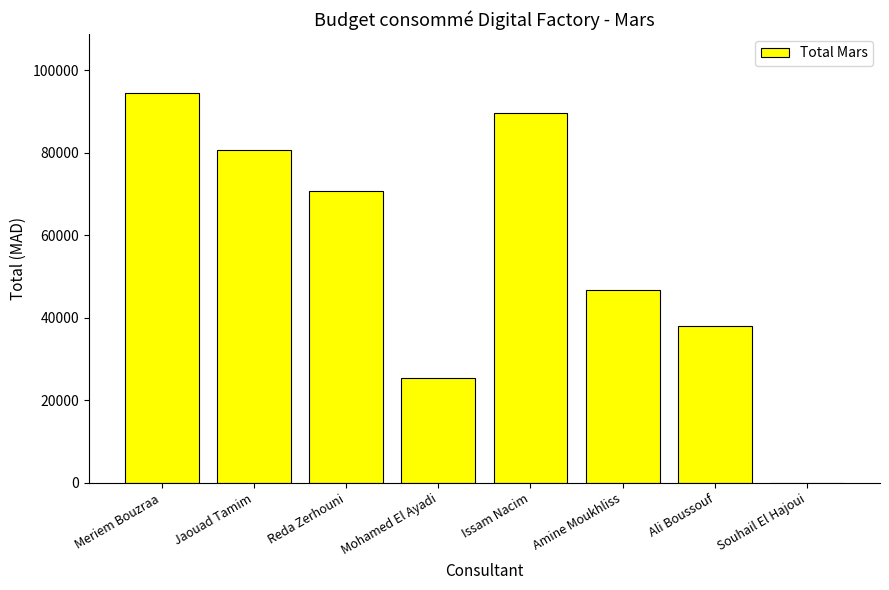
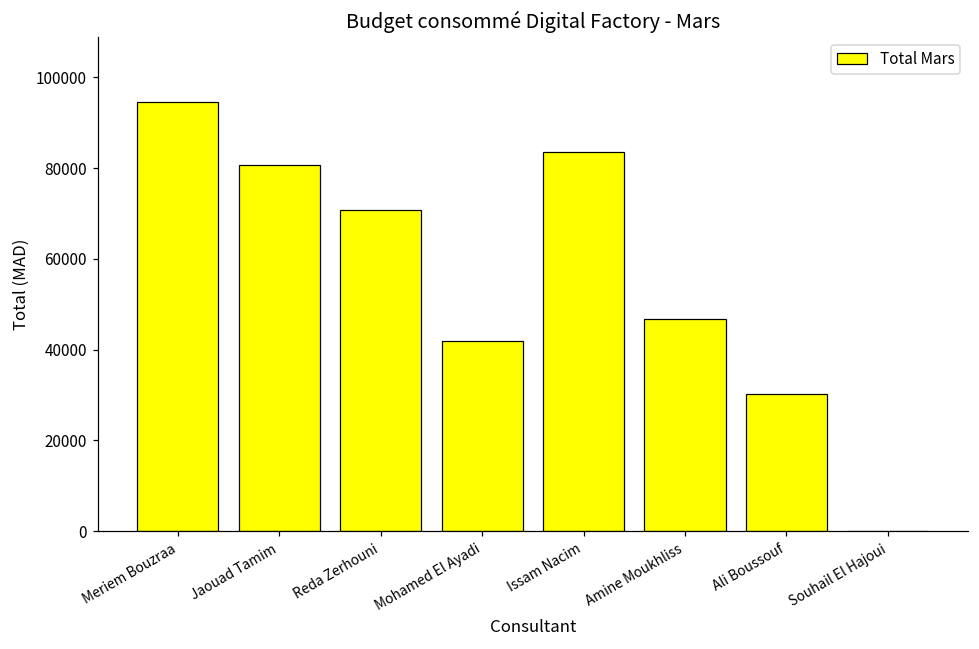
  {
    "Meriem Bouzraa": 95000,
    "Jaouad Tamim": 81000,
    "Reda Zerhouni": 71000,
-   "Mohamed El Ayadi": 25000,
-   "Issam Nacim": 90000,
+   "Mohamed El Ayadi": 42000,
+   "Issam Nacim": 84000,
    "Amine Moukhliss": 47000,
-   "Ali Boussouf": 38000,
+   "Ali Boussouf": 30000,
    "Souhail El Hajoui": 0
  }
